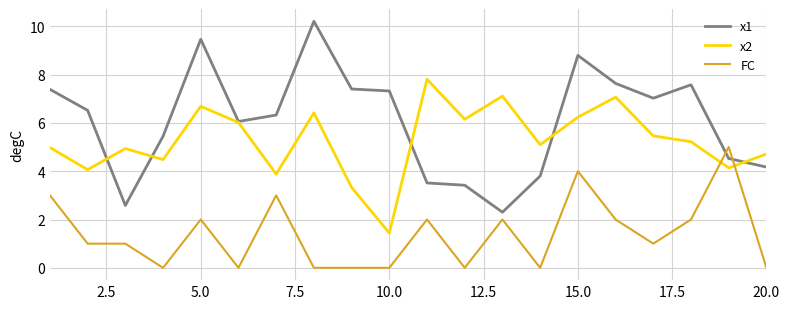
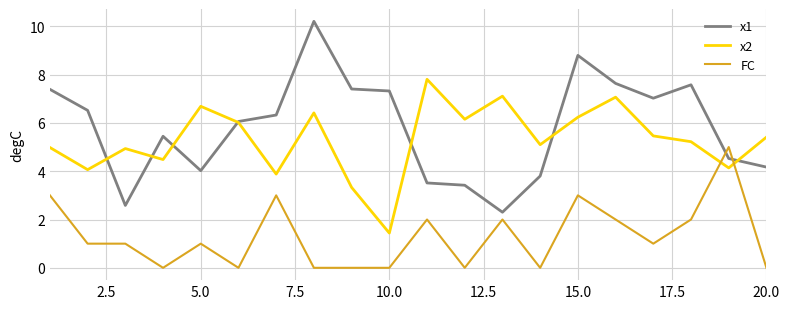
  {
    "x1": {
-     "5.0": 9.5,
+     "5.0": 4.0,
      "10.0": 7.3,
      "15.0": 8.8,
      "20.0": 4.2
    },
    "x2": {
      "5.0": 6.7,
      "10.0": 1.4,
      "15.0": 6.2,
-     "20.0": 4.7
+     "20.0": 5.4
    },
    "FC": {
-     "5.0": 2,
+     "5.0": 1,
      "10.0": 0,
-     "15.0": 4,
+     "15.0": 3,
      "20.0": 0
    }
  }
